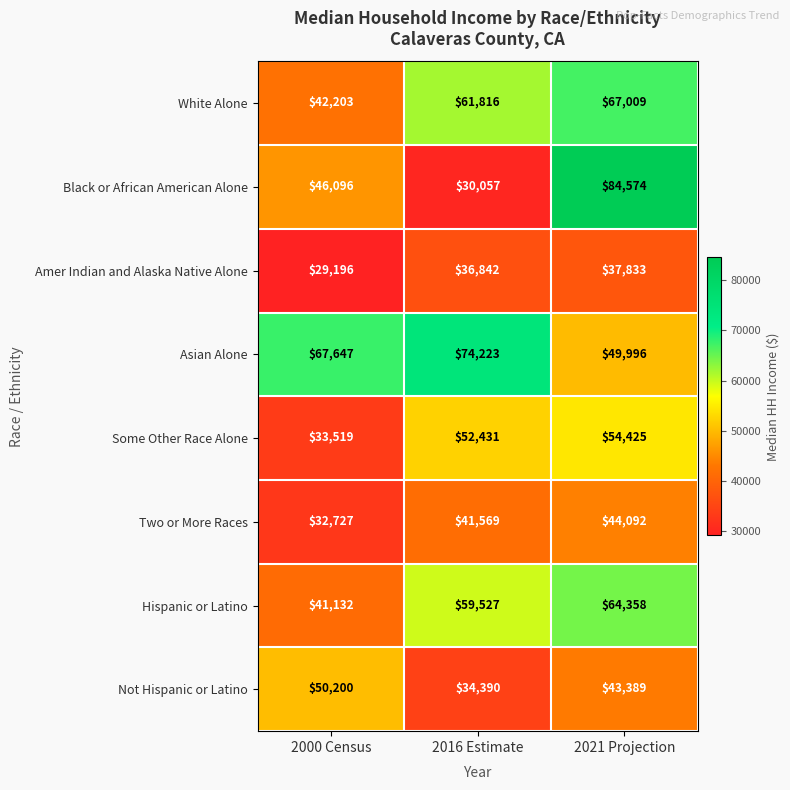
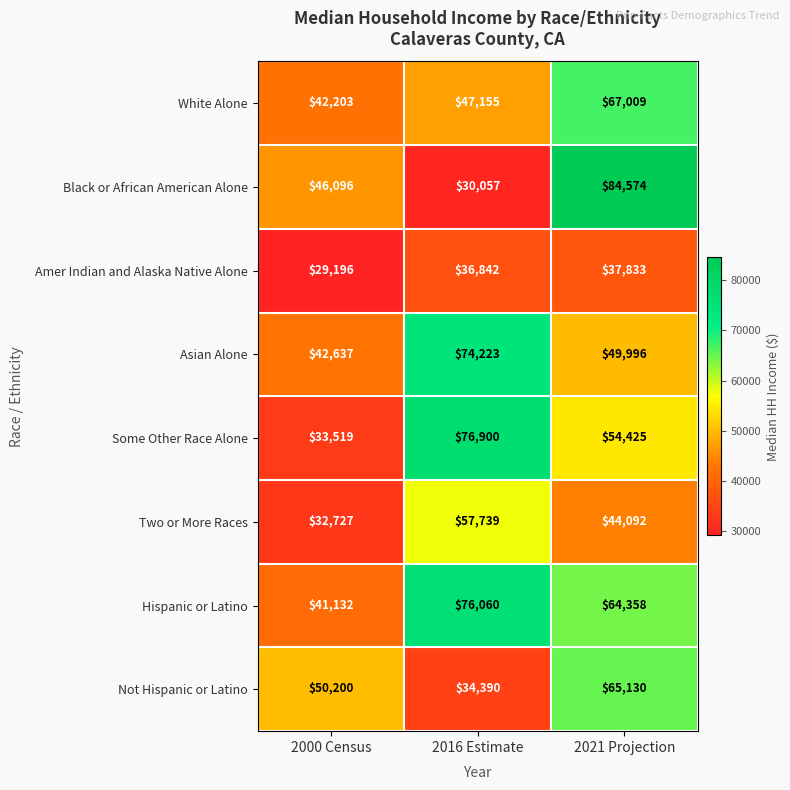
  {
    "White Alone": {
      "2000 Census": "$42,203",
-     "2016 Estimate": "$61,816",
+     "2016 Estimate": "$47,155",
      "2021 Projection": "$67,009"
    },
    "Black or African American Alone": {
      "2000 Census": "$46,096",
      "2016 Estimate": "$30,057",
      "2021 Projection": "$84,574"
    },
    "Amer Indian and Alaska Native Alone": {
      "2000 Census": "$29,196",
      "2016 Estimate": "$36,842",
      "2021 Projection": "$37,833"
    },
    "Asian Alone": {
-     "2000 Census": "$67,647",
+     "2000 Census": "$42,637",
      "2016 Estimate": "$74,223",
      "2021 Projection": "$49,996"
    },
    "Some Other Race Alone": {
      "2000 Census": "$33,519",
-     "2016 Estimate": "$52,431",
+     "2016 Estimate": "$76,900",
      "2021 Projection": "$54,425"
    },
    "Two or More Races": {
      "2000 Census": "$32,727",
-     "2016 Estimate": "$41,569",
+     "2016 Estimate": "$57,739",
      "2021 Projection": "$44,092"
    },
    "Hispanic or Latino": {
      "2000 Census": "$41,132",
-     "2016 Estimate": "$59,527",
+     "2016 Estimate": "$76,060",
      "2021 Projection": "$64,358"
    },
    "Not Hispanic or Latino": {
      "2000 Census": "$50,200",
      "2016 Estimate": "$34,390",
-     "2021 Projection": "$43,389"
+     "2021 Projection": "$65,130"
    }
  }
